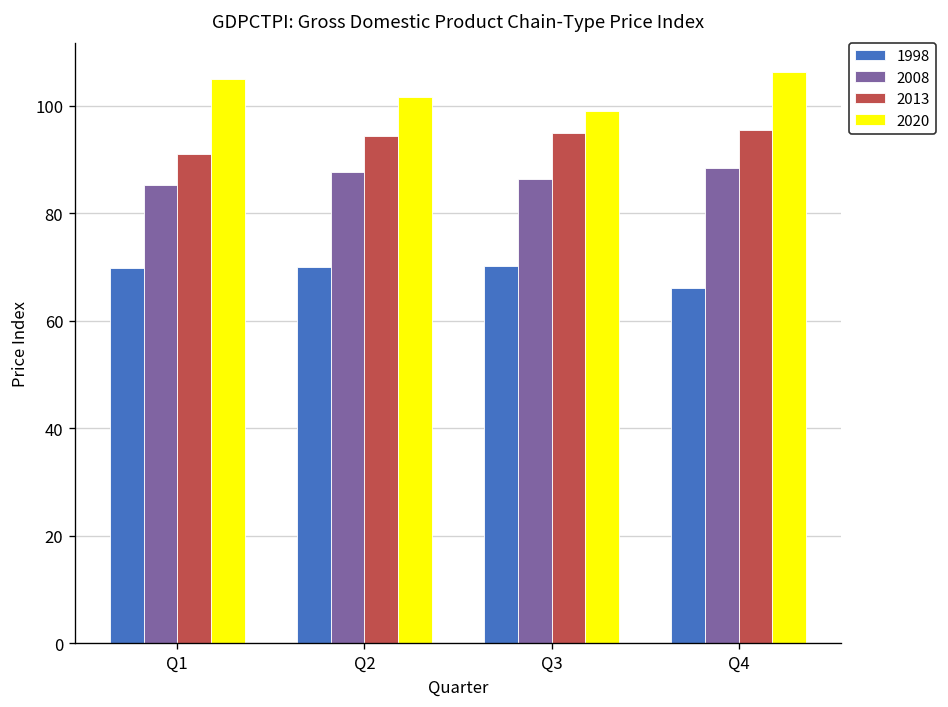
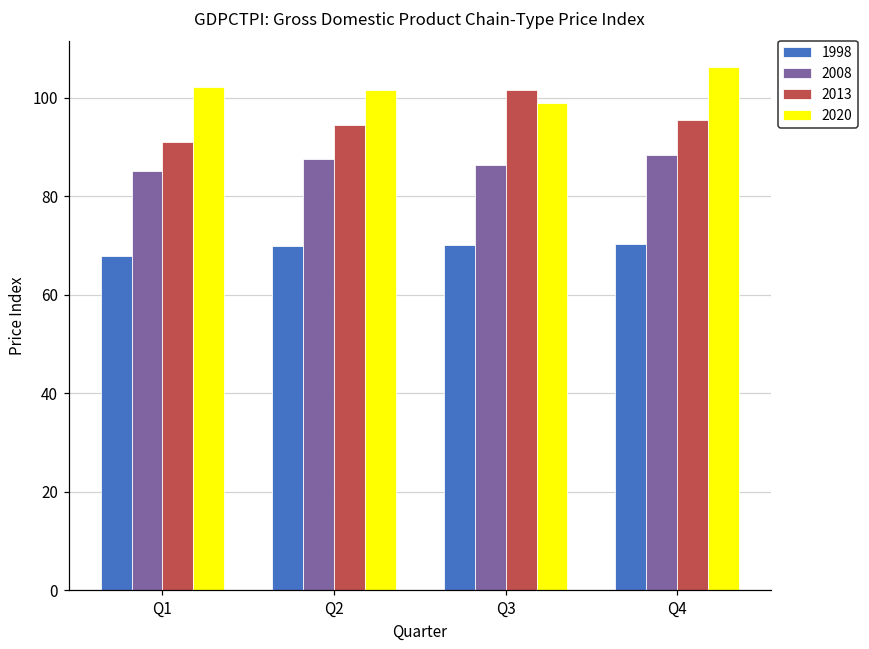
  {
    "1998": {
-     "Q1": 70,
+     "Q1": 68,
      "Q2": 70,
      "Q3": 70,
-     "Q4": 66
+     "Q4": 70
    },
    "2008": {
      "Q1": 85,
      "Q2": 88,
      "Q3": 86,
      "Q4": 89
    },
    "2013": {
      "Q1": 91,
      "Q2": 94,
-     "Q3": 95,
+     "Q3": 102,
      "Q4": 95
    },
    "2020": {
-     "Q1": 105,
+     "Q1": 102,
      "Q2": 102,
      "Q3": 99,
      "Q4": 106
    }
  }
